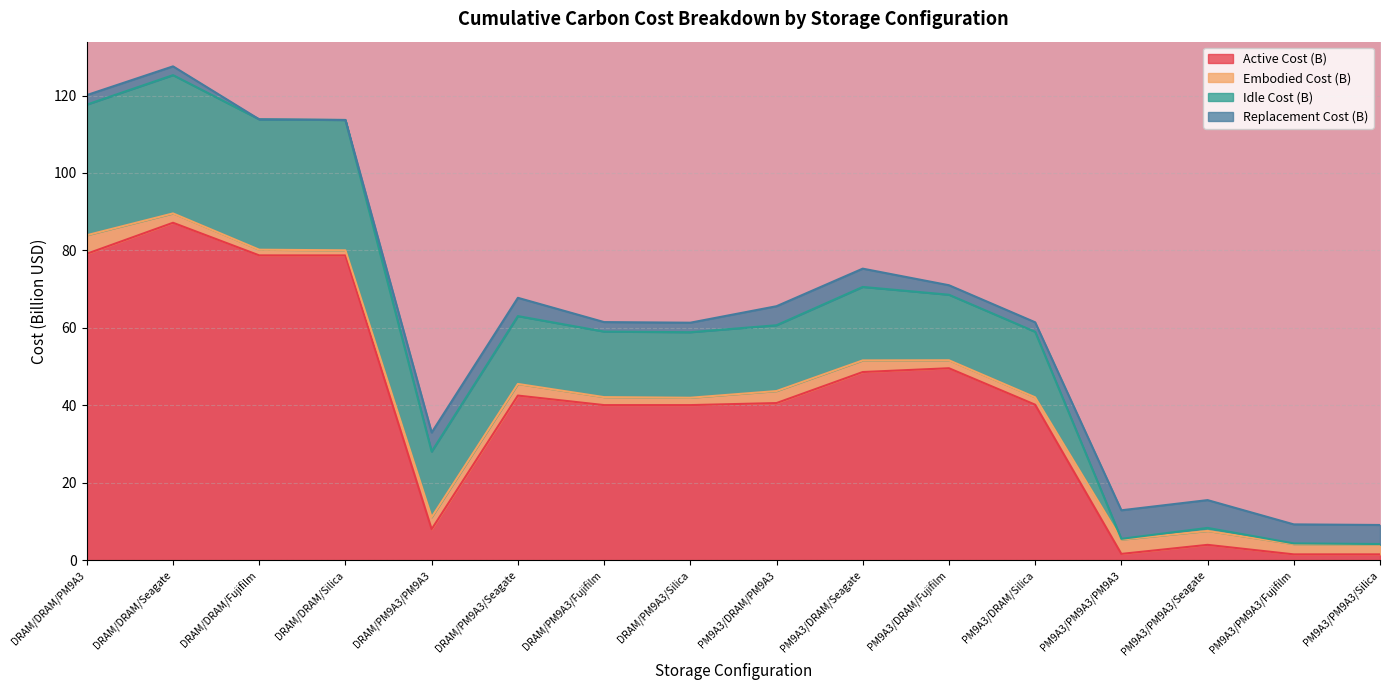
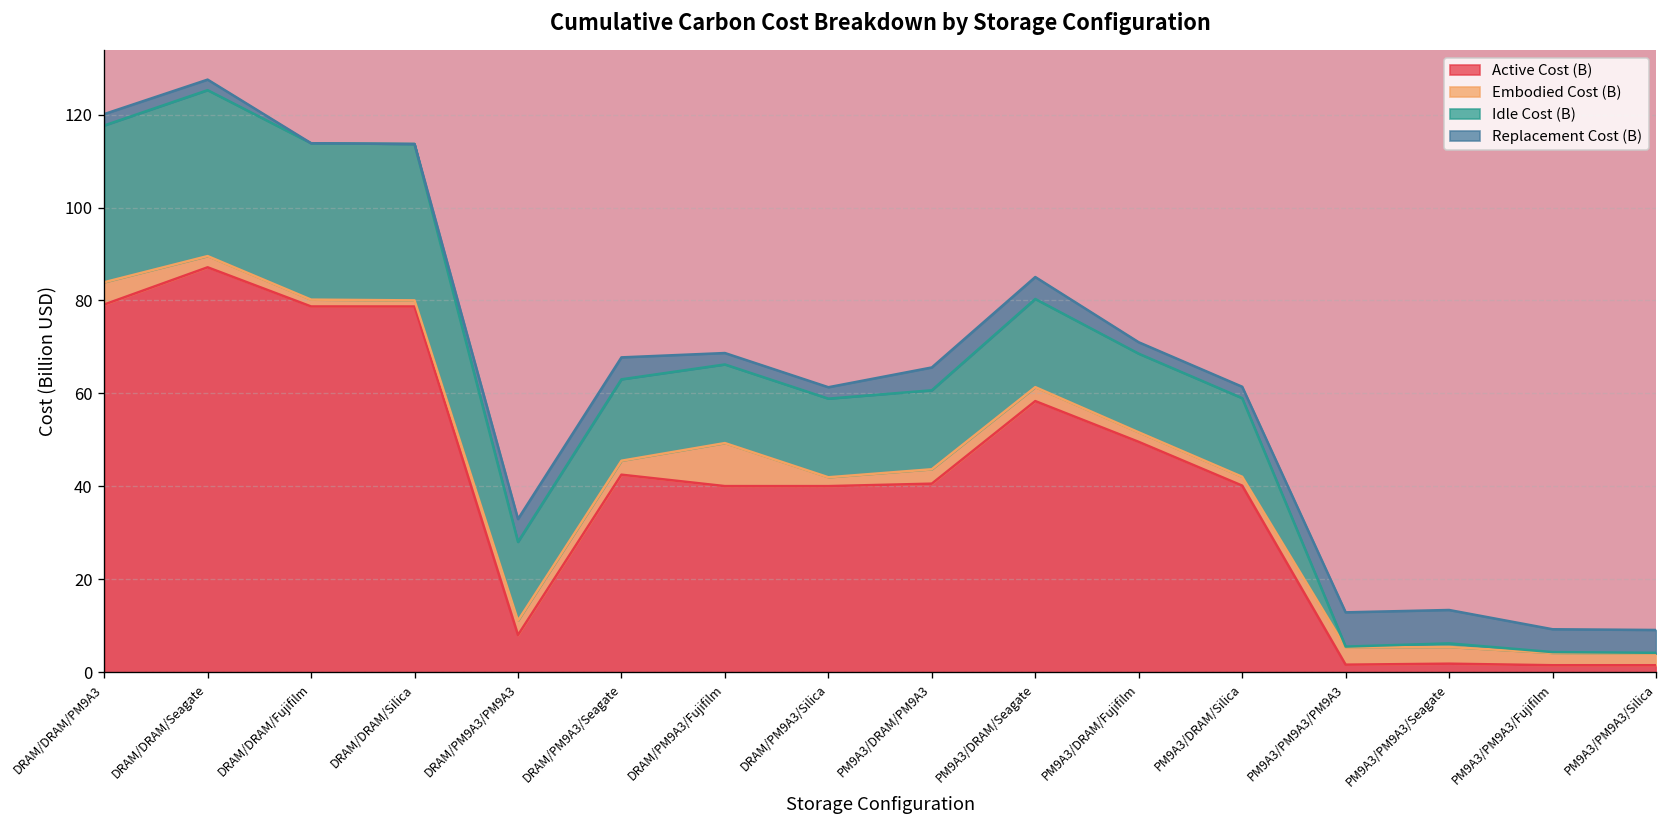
  {
    "Active Cost (B)": {
      "DRAM/DRAM/PM9A3": 79,
      "DRAM/DRAM/Seagate": 87,
      "DRAM/DRAM/Fujifilm": 79,
      "DRAM/DRAM/Silica": 79,
      "DRAM/PM9A3/PM9A3": 8,
      "DRAM/PM9A3/Seagate": 43,
      "DRAM/PM9A3/Fujifilm": 40,
      "DRAM/PM9A3/Silica": 40,
      "PM9A3/DRAM/PM9A3": 41,
-     "PM9A3/DRAM/Seagate": 49,
+     "PM9A3/DRAM/Seagate": 58,
      "PM9A3/DRAM/Fujifilm": 50,
      "PM9A3/DRAM/Silica": 40,
      "PM9A3/PM9A3/PM9A3": 2,
-     "PM9A3/PM9A3/Seagate": 4,
+     "PM9A3/PM9A3/Seagate": 2,
      "PM9A3/PM9A3/Fujifilm": 1,
      "PM9A3/PM9A3/Silica": 1
    },
    "Embodied Cost (B)": {
      "DRAM/DRAM/PM9A3": 5,
      "DRAM/DRAM/Seagate": 2,
      "DRAM/DRAM/Fujifilm": 1,
      "DRAM/DRAM/Silica": 1,
      "DRAM/PM9A3/PM9A3": 3,
      "DRAM/PM9A3/Seagate": 3,
-     "DRAM/PM9A3/Fujifilm": 2,
+     "DRAM/PM9A3/Fujifilm": 9,
      "DRAM/PM9A3/Silica": 2,
      "PM9A3/DRAM/PM9A3": 3,
      "PM9A3/DRAM/Seagate": 3,
      "PM9A3/DRAM/Fujifilm": 2,
      "PM9A3/DRAM/Silica": 2,
      "PM9A3/PM9A3/Seagate": 4
    }
  }
